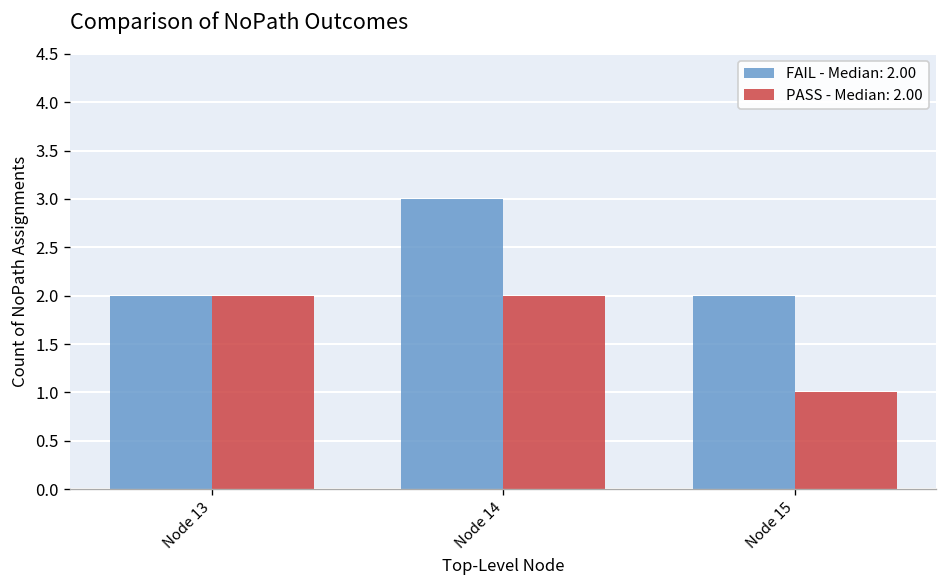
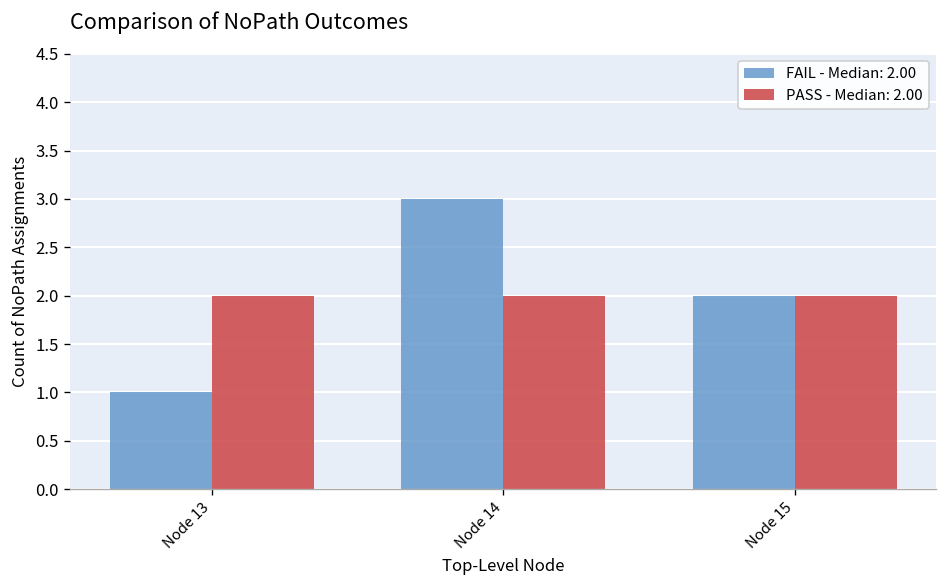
  {
    "FAIL - Median: 2.00": {
-     "Node 13": 2,
+     "Node 13": 1,
      "Node 14": 3,
      "Node 15": 2
    },
    "PASS - Median: 2.00": {
      "Node 13": 2,
      "Node 14": 2,
-     "Node 15": 1
+     "Node 15": 2
    }
  }
